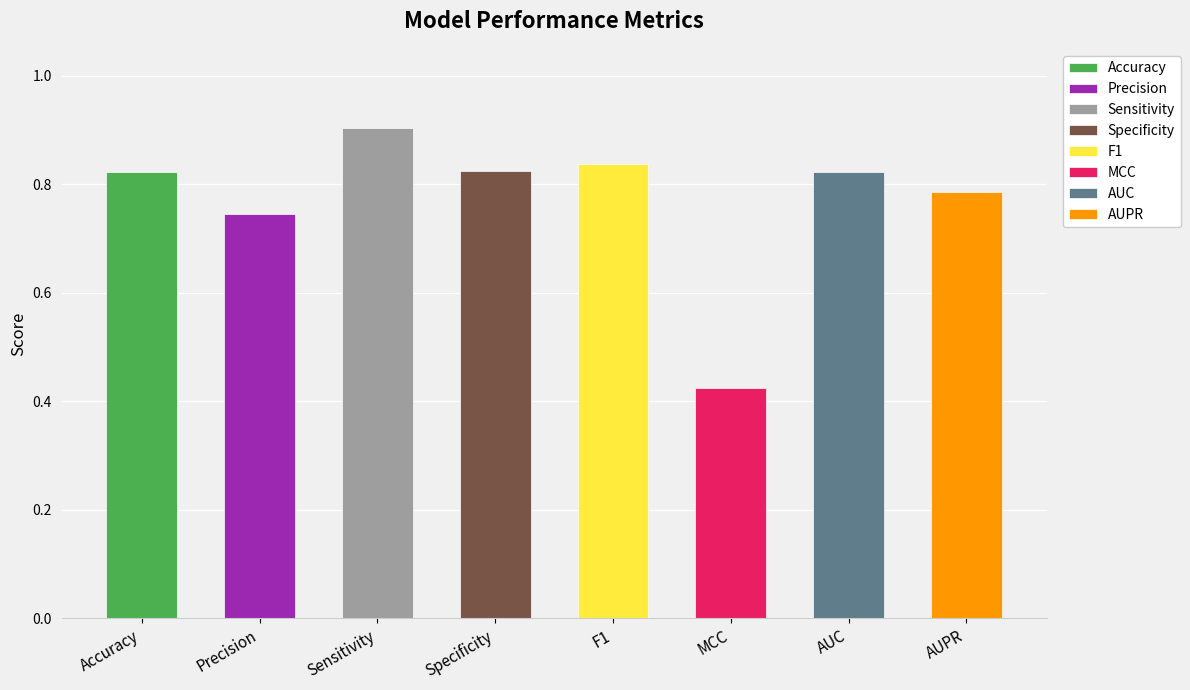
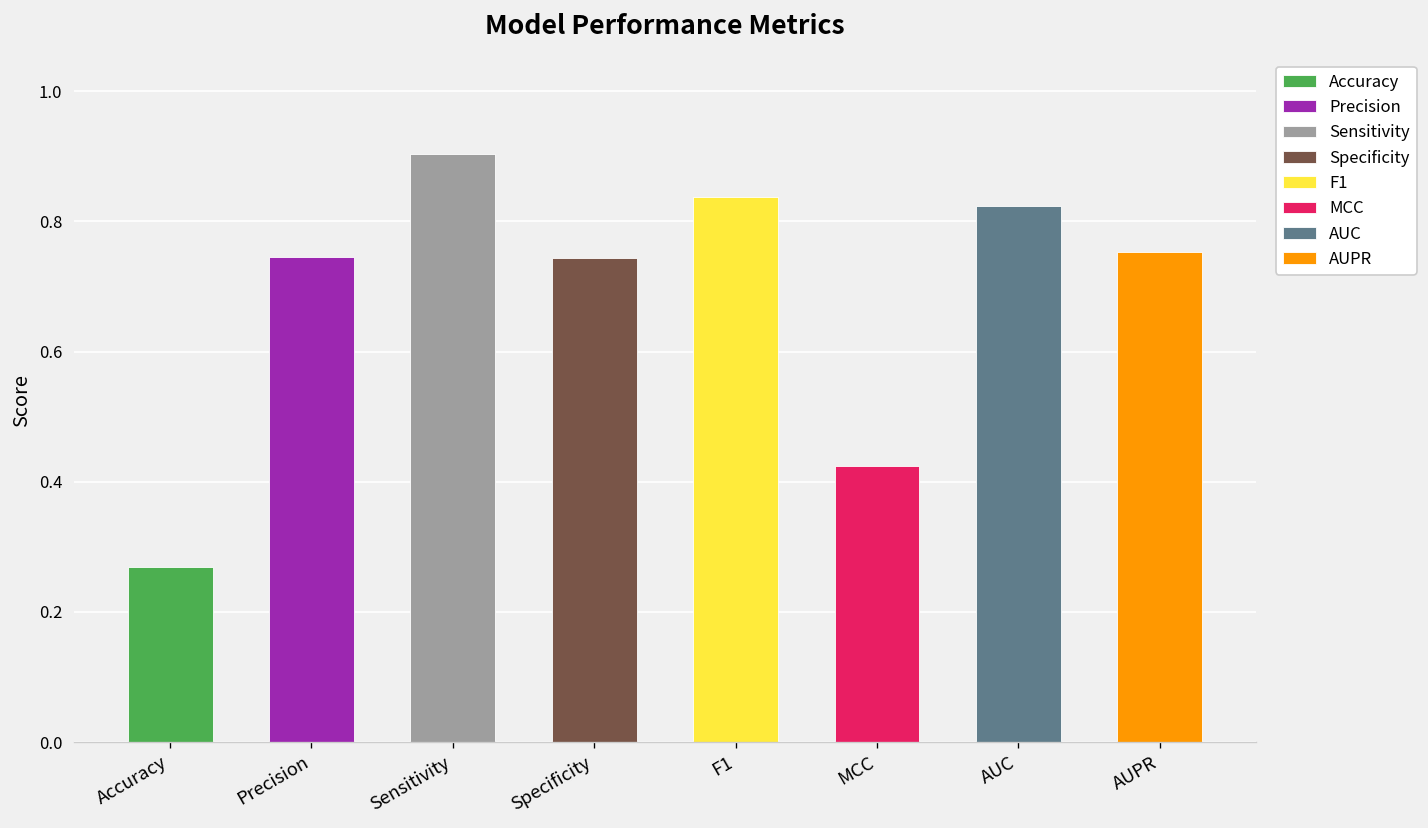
  {
-   "Accuracy": 0.82,
+   "Accuracy": 0.27,
    "Precision": 0.75,
    "Sensitivity": 0.90,
-   "Specificity": 0.82,
+   "Specificity": 0.74,
    "F1": 0.84,
    "MCC": 0.42,
    "AUC": 0.82,
-   "AUPR": 0.79
+   "AUPR": 0.75
  }
